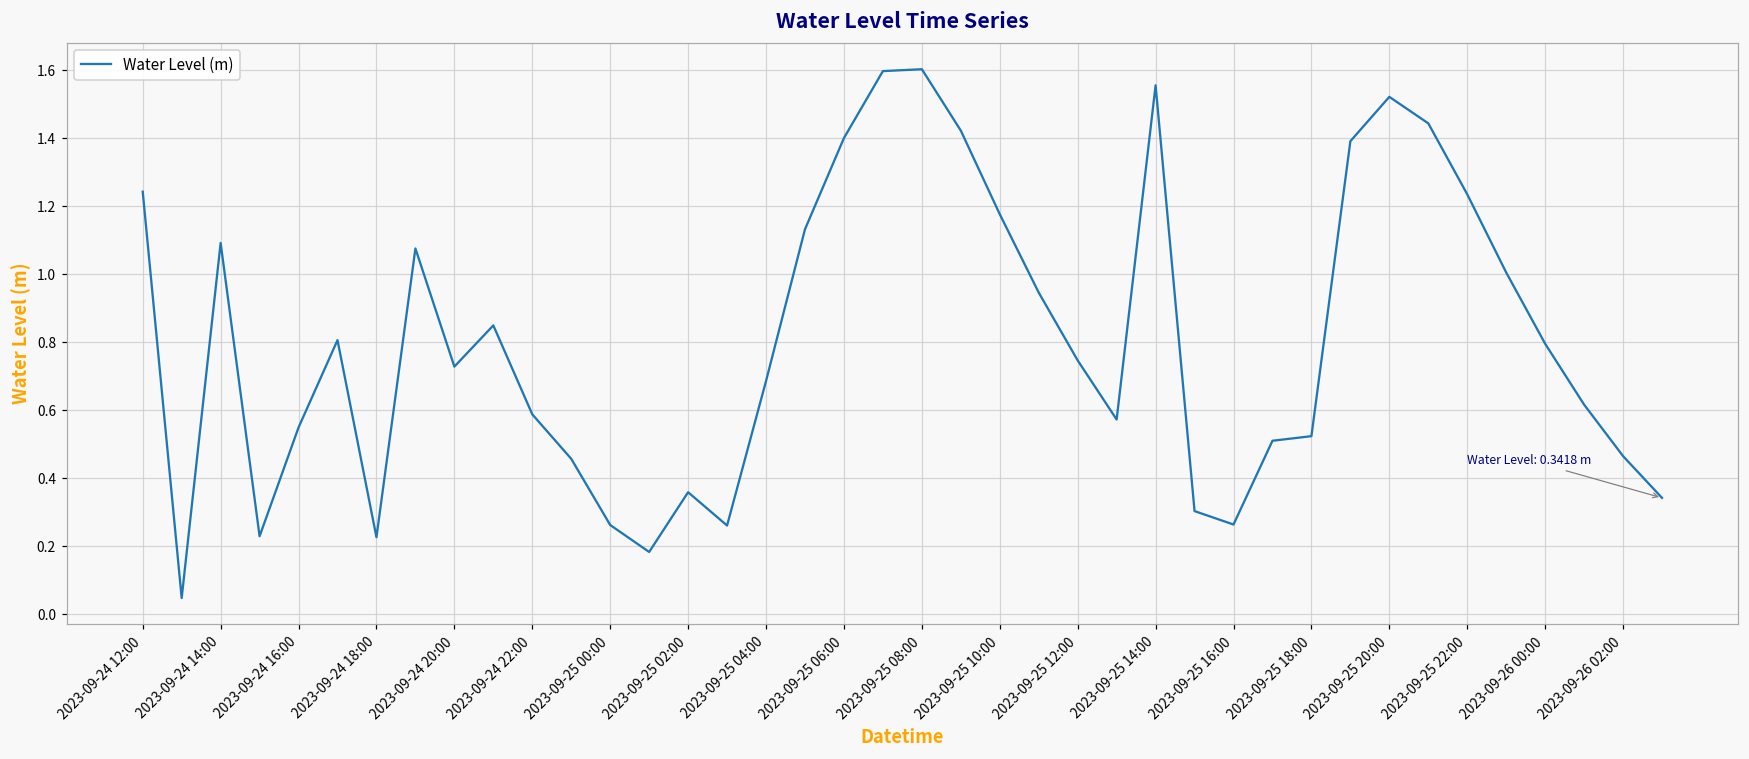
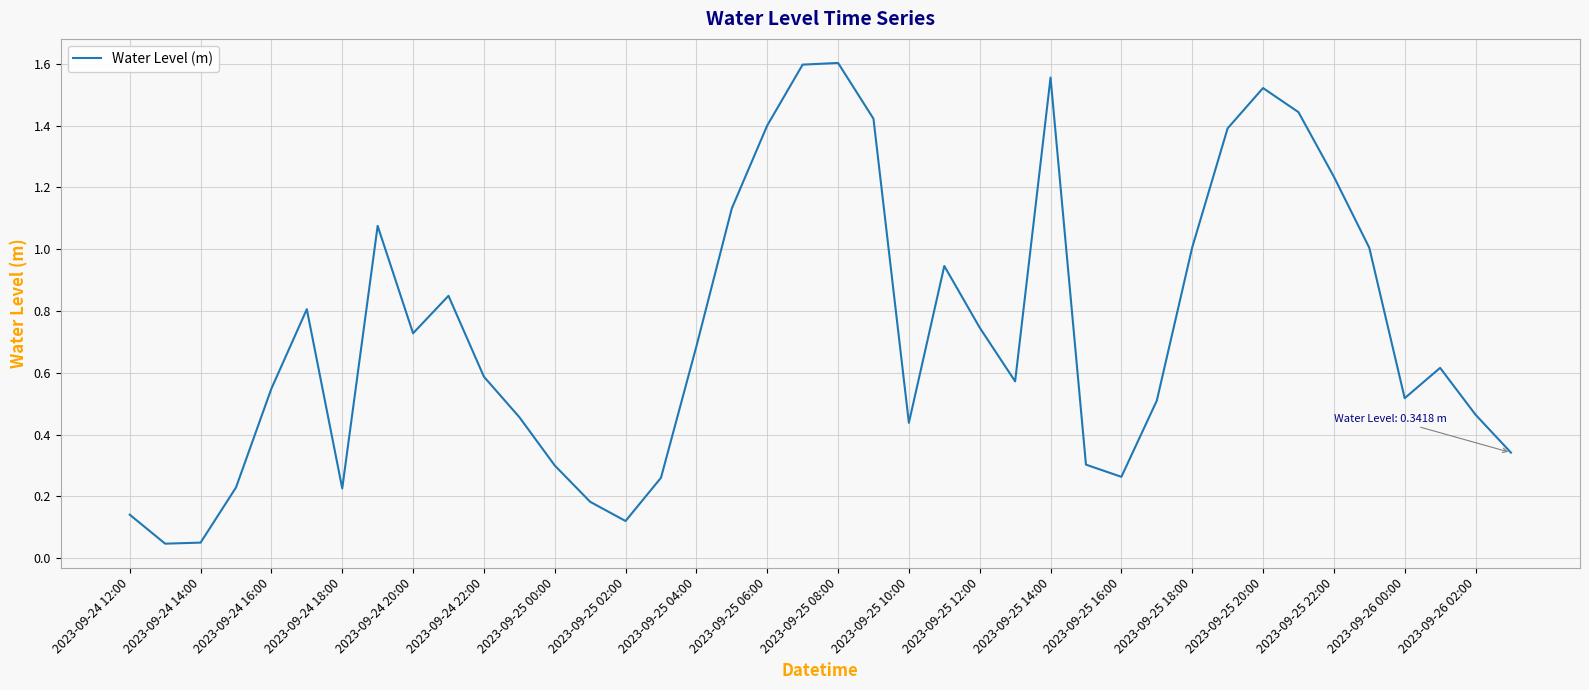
  {
-   "2023-09-24 12:00": 1.24,
-   "2023-09-24 14:00": 1.09,
+   "2023-09-24 12:00": 0.14,
+   "2023-09-24 14:00": 0.05,
    "2023-09-24 16:00": 0.55,
    "2023-09-24 18:00": 0.23,
    "2023-09-24 20:00": 0.73,
    "2023-09-24 22:00": 0.59,
-   "2023-09-25 00:00": 0.26,
-   "2023-09-25 02:00": 0.36,
+   "2023-09-25 00:00": 0.30,
+   "2023-09-25 02:00": 0.12,
    "2023-09-25 04:00": 0.69,
    "2023-09-25 06:00": 1.40,
    "2023-09-25 08:00": 1.60,
-   "2023-09-25 10:00": 1.18,
+   "2023-09-25 10:00": 0.44,
    "2023-09-25 12:00": 0.75,
    "2023-09-25 14:00": 1.56,
    "2023-09-25 16:00": 0.26,
-   "2023-09-25 18:00": 0.52,
+   "2023-09-25 18:00": 1.01,
    "2023-09-25 20:00": 1.52,
    "2023-09-25 22:00": 1.23,
-   "2023-09-26 00:00": 0.80
+   "2023-09-26 00:00": 0.52
  }
